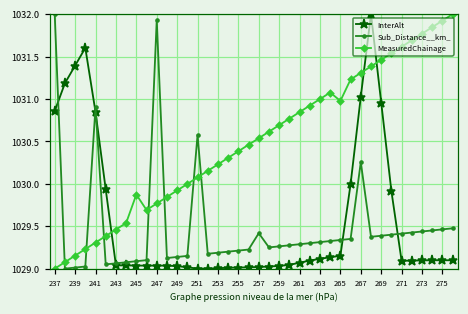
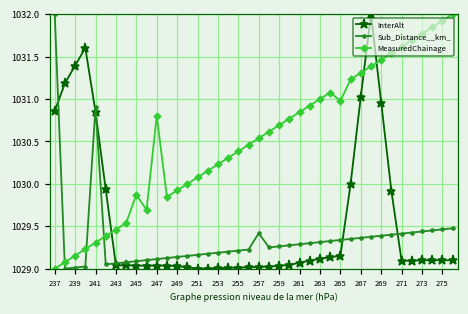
  {
    "InterAlt": {
      "237": 1030.9,
      "239": 1031.4,
      "241": 1030.8,
      "245": 1029.0,
      "247": 1029.0,
      "249": 1029.0,
      "251": 1029.0,
      "253": 1029.0,
      "255": 1029.0,
      "257": 1029.0,
      "259": 1029.0,
      "261": 1029.1,
      "263": 1029.1,
      "265": 1029.2,
      "267": 1031.0,
      "269": 1031.0,
      "271": 1029.1,
      "273": 1029.1,
      "275": 1029.1
    },
    "Sub_Distance__km_": {
      "237": 1032.0,
      "239": 1029.0,
      "241": 1030.9,
      "245": 1029.1,
-     "247": 1031.9,
+     "247": 1029.1,
      "249": 1029.1,
-     "251": 1030.6,
+     "251": 1029.2,
      "253": 1029.2,
      "255": 1029.2,
      "257": 1029.4,
      "259": 1029.3,
      "261": 1029.3,
      "263": 1029.3,
      "265": 1029.3,
-     "267": 1030.3,
+     "267": 1029.4,
      "269": 1029.4,
      "271": 1029.4,
      "273": 1029.4,
      "275": 1029.5
    },
    "MeasuredChainage": {
      "237": 1029.0,
      "239": 1029.2,
      "241": 1029.3,
      "243": 1029.5,
      "245": 1029.9,
-     "247": 1029.8,
+     "247": 1030.8,
      "249": 1029.9,
      "251": 1030.1,
      "253": 1030.2,
      "255": 1030.4,
      "257": 1030.5,
      "259": 1030.7,
      "261": 1030.8,
      "263": 1031.0,
      "265": 1031.0,
      "267": 1031.3,
      "269": 1031.5
    }
  }
